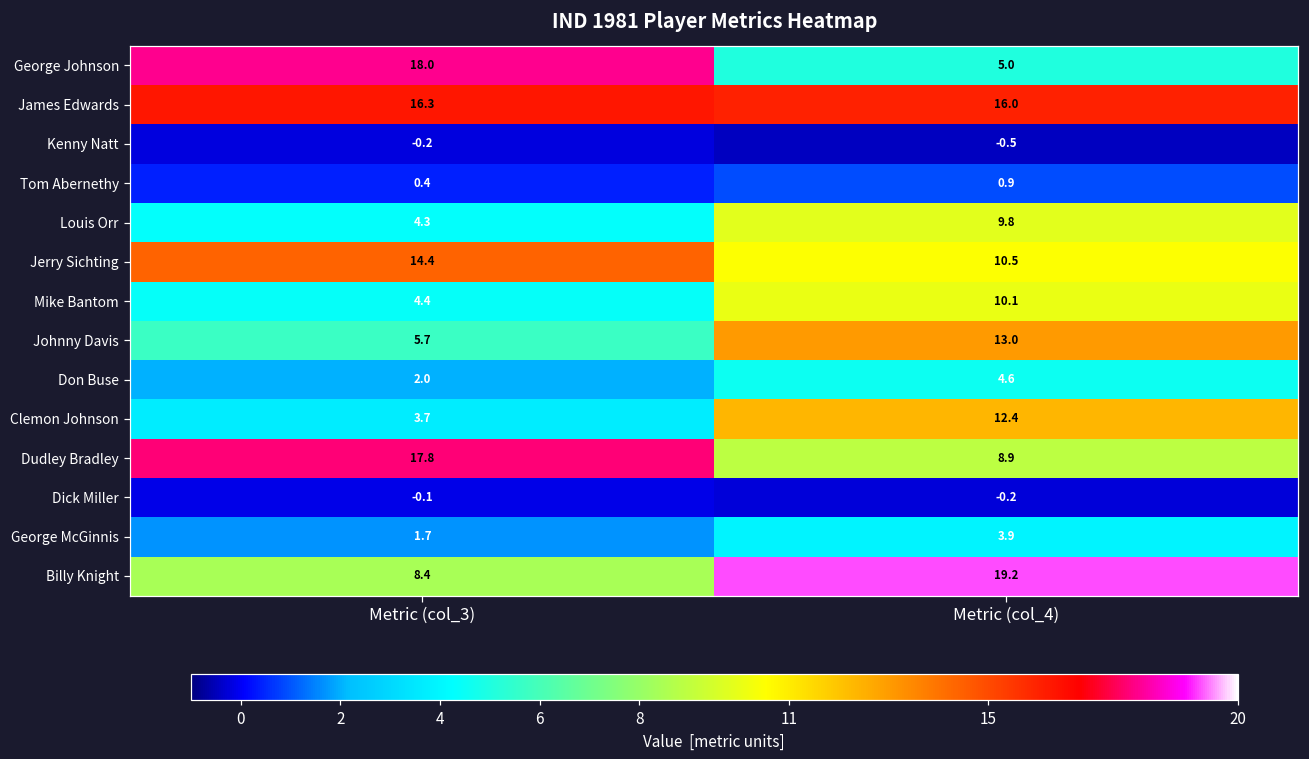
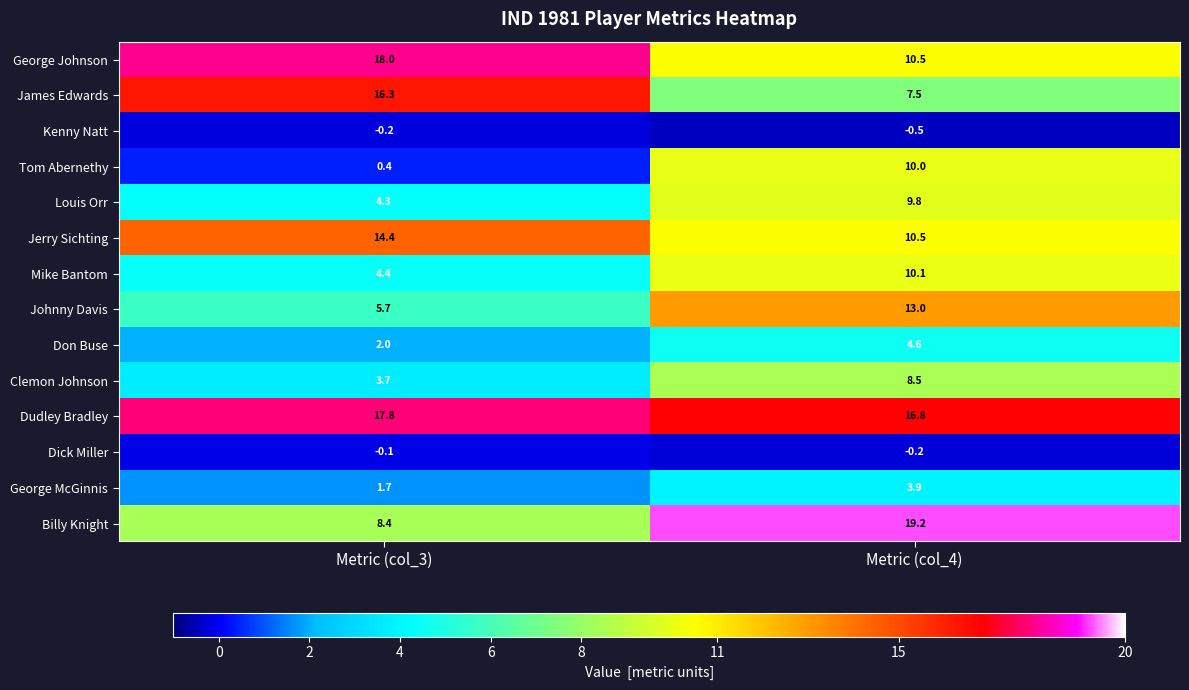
  {
    "George Johnson": {
      "Metric (col_3)": 18.0,
-     "Metric (col_4)": 5.0
+     "Metric (col_4)": 10.5
    },
    "James Edwards": {
      "Metric (col_3)": 16.3,
-     "Metric (col_4)": 16.0
+     "Metric (col_4)": 7.5
    },
    "Kenny Natt": {
      "Metric (col_3)": -0.2,
      "Metric (col_4)": -0.5
    },
    "Tom Abernethy": {
      "Metric (col_3)": 0.4,
-     "Metric (col_4)": 0.9
+     "Metric (col_4)": 10.0
    },
    "Louis Orr": {
      "Metric (col_3)": 4.3,
      "Metric (col_4)": 9.8
    },
    "Jerry Sichting": {
      "Metric (col_3)": 14.4,
      "Metric (col_4)": 10.5
    },
    "Mike Bantom": {
      "Metric (col_3)": 4.4,
      "Metric (col_4)": 10.1
    },
    "Johnny Davis": {
      "Metric (col_3)": 5.7,
      "Metric (col_4)": 13.0
    },
    "Don Buse": {
      "Metric (col_3)": 2.0,
      "Metric (col_4)": 4.6
    },
    "Clemon Johnson": {
      "Metric (col_3)": 3.7,
-     "Metric (col_4)": 12.4
+     "Metric (col_4)": 8.5
    },
    "Dudley Bradley": {
      "Metric (col_3)": 17.8,
-     "Metric (col_4)": 8.9
+     "Metric (col_4)": 16.8
    },
    "Dick Miller": {
      "Metric (col_3)": -0.1,
      "Metric (col_4)": -0.2
    },
    "George McGinnis": {
      "Metric (col_3)": 1.7,
      "Metric (col_4)": 3.9
    },
    "Billy Knight": {
      "Metric (col_3)": 8.4,
      "Metric (col_4)": 19.2
    }
  }
